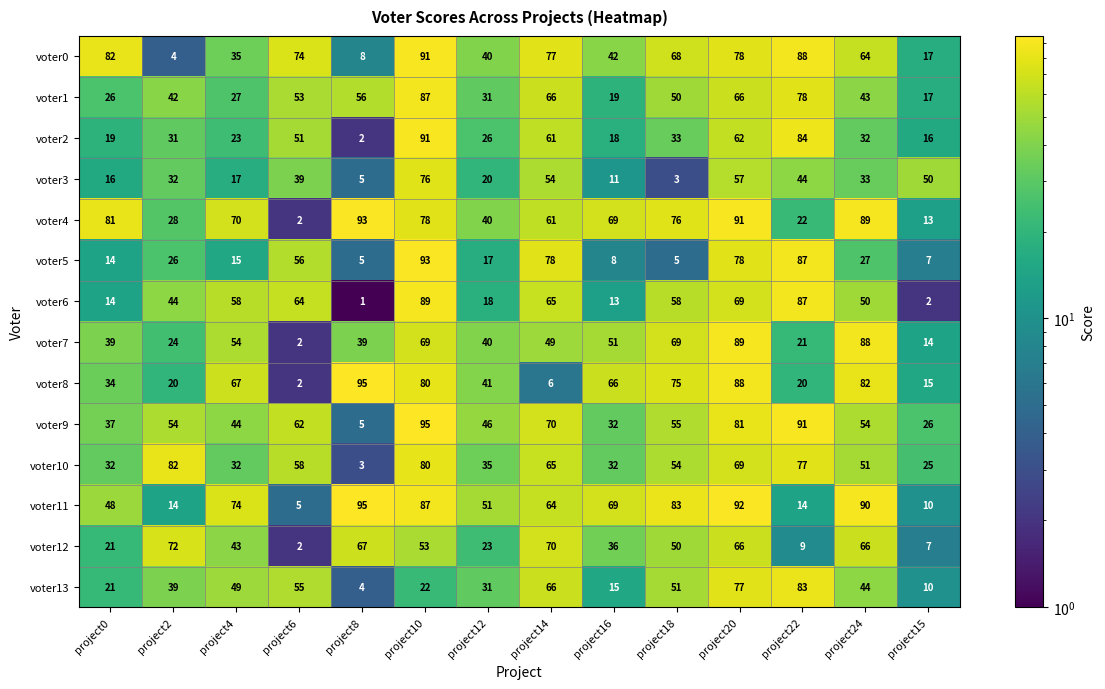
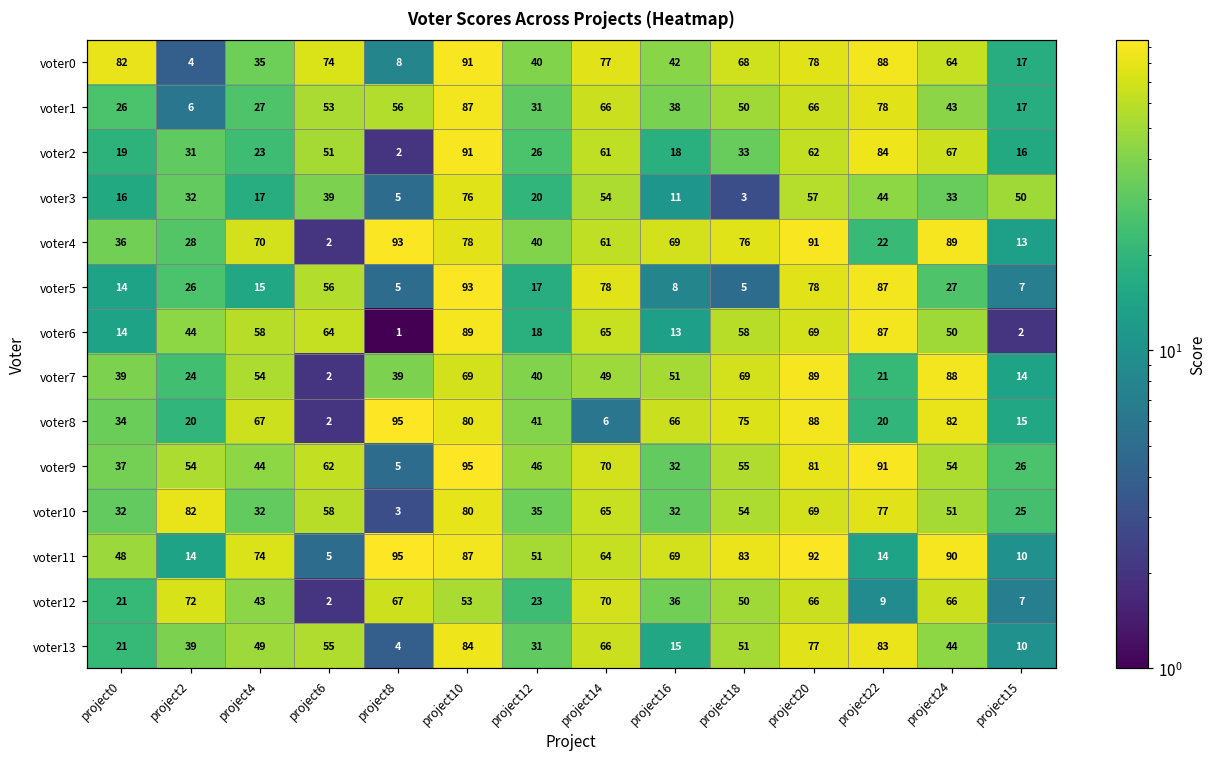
  {
    "voter0": {
      "project0": 82,
      "project2": 4,
      "project4": 35,
      "project6": 74,
      "project8": 8,
      "project10": 91,
      "project12": 40,
      "project14": 77,
      "project16": 42,
      "project18": 68,
      "project20": 78,
      "project22": 88,
      "project24": 64,
      "project15": 17
    },
    "voter1": {
      "project0": 26,
-     "project2": 42,
+     "project2": 6,
      "project4": 27,
      "project6": 53,
      "project8": 56,
      "project10": 87,
      "project12": 31,
      "project14": 66,
-     "project16": 19,
+     "project16": 38,
      "project18": 50,
      "project20": 66,
      "project22": 78,
      "project24": 43,
      "project15": 17
    },
    "voter2": {
      "project0": 19,
      "project2": 31,
      "project4": 23,
      "project6": 51,
      "project8": 2,
      "project10": 91,
      "project12": 26,
      "project14": 61,
      "project16": 18,
      "project18": 33,
      "project20": 62,
      "project22": 84,
-     "project24": 32,
+     "project24": 67,
      "project15": 16
    },
    "voter3": {
      "project0": 16,
      "project2": 32,
      "project4": 17,
      "project6": 39,
      "project8": 5,
      "project10": 76,
      "project12": 20,
      "project14": 54,
      "project16": 11,
      "project18": 3,
      "project20": 57,
      "project22": 44,
      "project24": 33,
      "project15": 50
    },
    "voter4": {
-     "project0": 81,
+     "project0": 36,
      "project2": 28,
      "project4": 70,
      "project6": 2,
      "project8": 93,
      "project10": 78,
      "project12": 40,
      "project14": 61,
      "project16": 69,
      "project18": 76,
      "project20": 91,
      "project22": 22,
      "project24": 89,
      "project15": 13
    },
    "voter5": {
      "project0": 14,
      "project2": 26,
      "project4": 15,
      "project6": 56,
      "project8": 5,
      "project10": 93,
      "project12": 17,
      "project14": 78,
      "project16": 8,
      "project18": 5,
      "project20": 78,
      "project22": 87,
      "project24": 27,
      "project15": 7
    },
    "voter6": {
      "project0": 14,
      "project2": 44,
      "project4": 58,
      "project6": 64,
      "project8": 1,
      "project10": 89,
      "project12": 18,
      "project14": 65,
      "project16": 13,
      "project18": 58,
      "project20": 69,
      "project22": 87,
      "project24": 50,
      "project15": 2
    },
    "voter7": {
      "project0": 39,
      "project2": 24,
      "project4": 54,
      "project6": 2,
      "project8": 39,
      "project10": 69,
      "project12": 40,
      "project14": 49,
      "project16": 51,
      "project18": 69,
      "project20": 89,
      "project22": 21,
      "project24": 88,
      "project15": 14
    },
    "voter8": {
      "project0": 34,
      "project2": 20,
      "project4": 67,
      "project6": 2,
      "project8": 95,
      "project10": 80,
      "project12": 41,
      "project14": 6,
      "project16": 66,
      "project18": 75,
      "project20": 88,
      "project22": 20,
      "project24": 82,
      "project15": 15
    },
    "voter9": {
      "project0": 37,
      "project2": 54,
      "project4": 44,
      "project6": 62,
      "project8": 5,
      "project10": 95,
      "project12": 46,
      "project14": 70,
      "project16": 32,
      "project18": 55,
      "project20": 81,
      "project22": 91,
      "project24": 54,
      "project15": 26
    },
    "voter10": {
      "project0": 32,
      "project2": 82,
      "project4": 32,
      "project6": 58,
      "project8": 3,
      "project10": 80,
      "project12": 35,
      "project14": 65,
      "project16": 32,
      "project18": 54,
      "project20": 69,
      "project22": 77,
      "project24": 51,
      "project15": 25
    },
    "voter11": {
      "project0": 48,
      "project2": 14,
      "project4": 74,
      "project6": 5,
      "project8": 95,
      "project10": 87,
      "project12": 51,
      "project14": 64,
      "project16": 69,
      "project18": 83,
      "project20": 92,
      "project22": 14,
      "project24": 90,
      "project15": 10
    },
    "voter12": {
      "project0": 21,
      "project2": 72,
      "project4": 43,
      "project6": 2,
      "project8": 67,
      "project10": 53,
      "project12": 23,
      "project14": 70,
      "project16": 36,
      "project18": 50,
      "project20": 66,
      "project22": 9,
      "project24": 66,
      "project15": 7
    },
    "voter13": {
      "project0": 21,
      "project2": 39,
      "project4": 49,
      "project6": 55,
      "project8": 4,
-     "project10": 22,
+     "project10": 84,
      "project12": 31,
      "project14": 66,
      "project16": 15,
      "project18": 51,
      "project20": 77,
      "project22": 83,
      "project24": 44,
      "project15": 10
    }
  }
